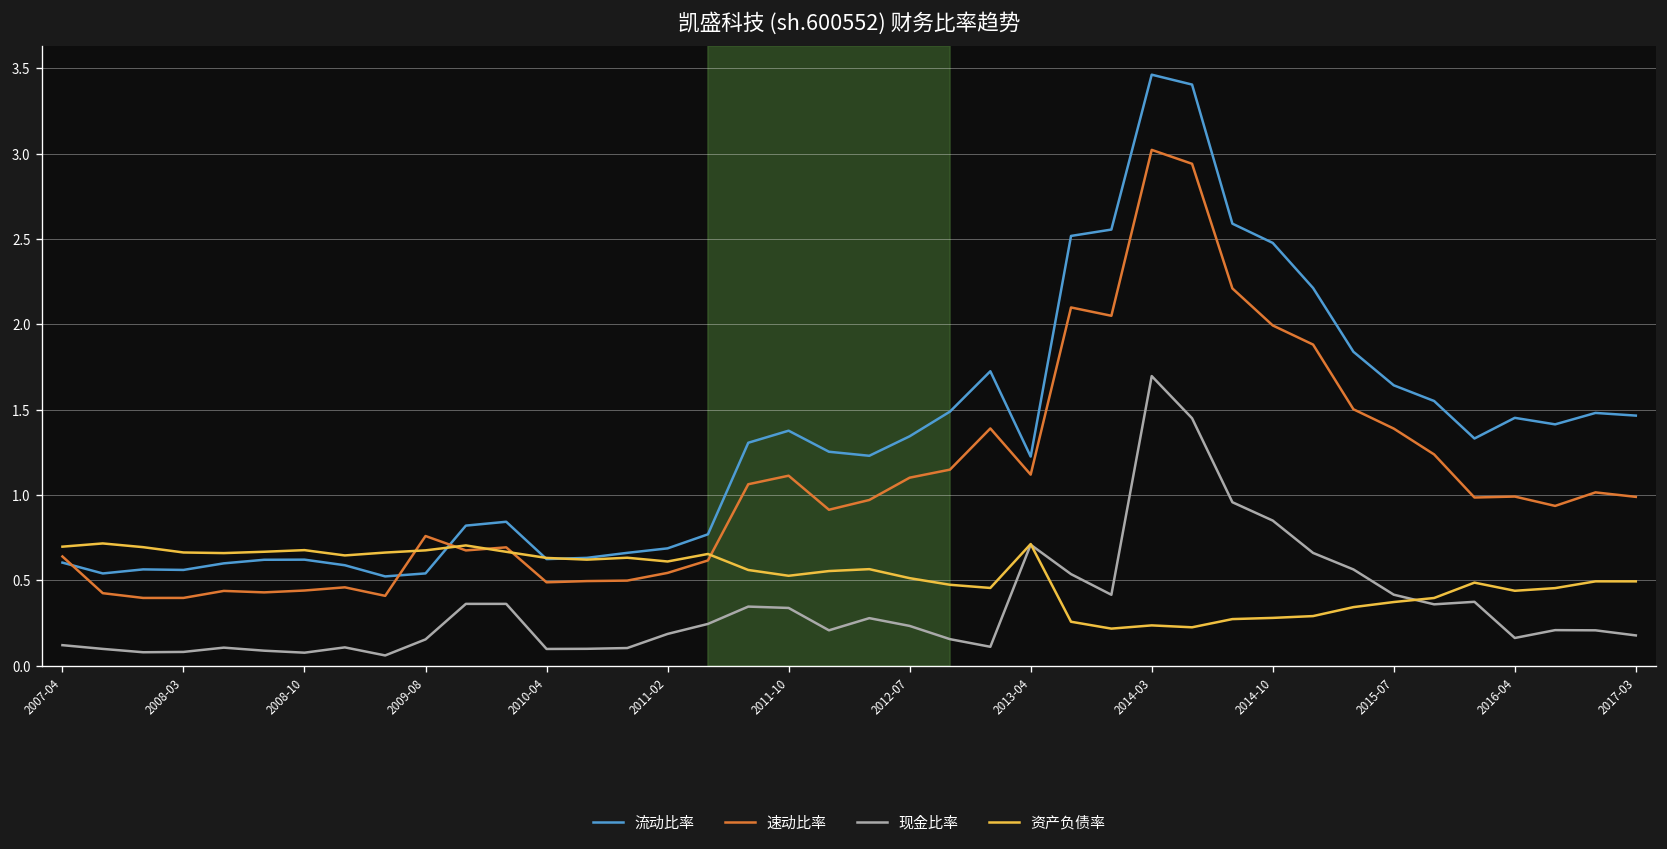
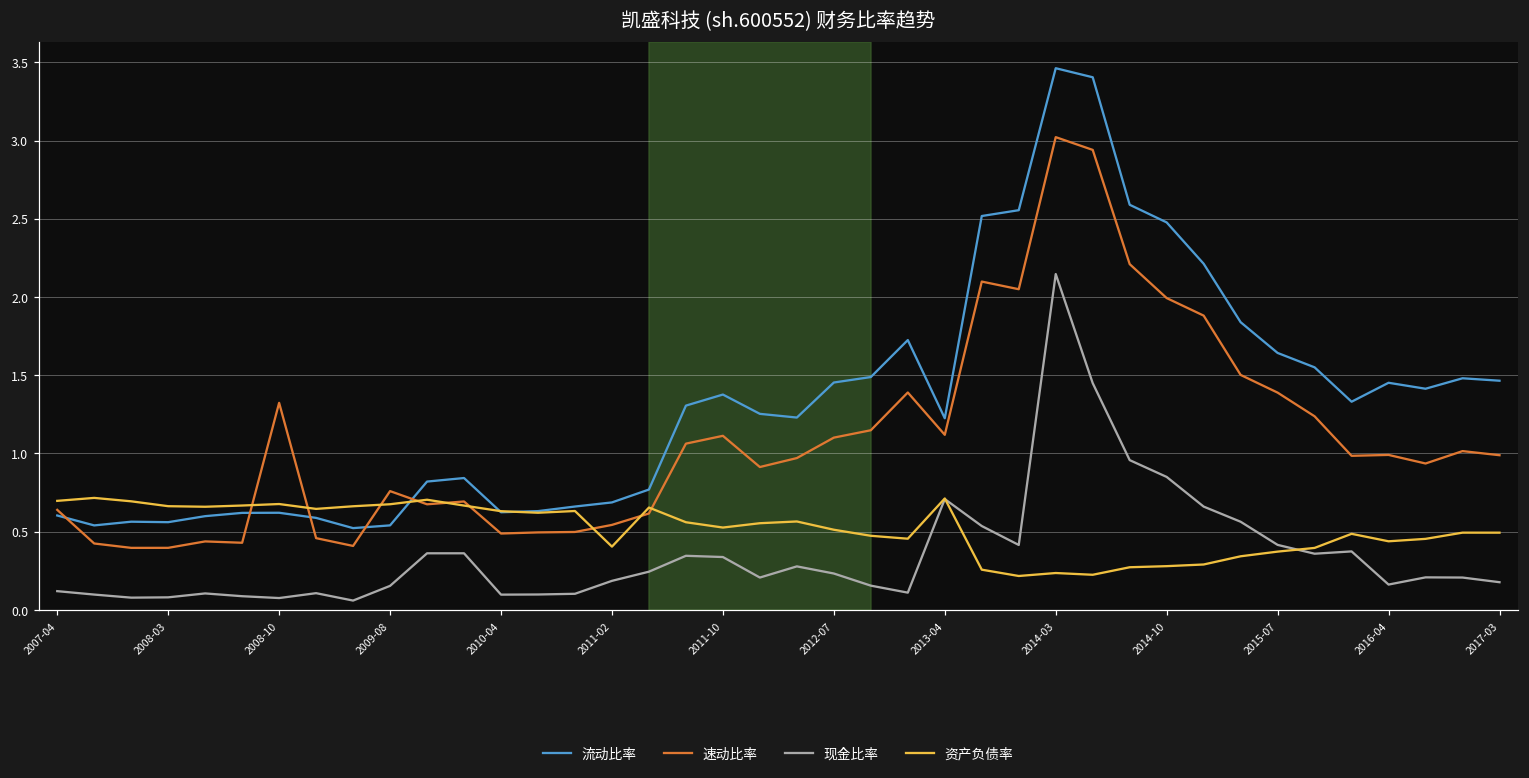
  {
    "流动比率": {
      "2007-04": 0.60,
      "2008-03": 0.56,
      "2008-10": 0.62,
      "2009-08": 0.54,
      "2011-02": 0.69,
      "2011-10": 1.38,
-     "2012-07": 1.34,
+     "2012-07": 1.45,
      "2013-04": 1.22,
      "2014-03": 3.46,
      "2014-10": 2.48,
      "2015-07": 1.64,
      "2016-04": 1.45,
      "2017-03": 1.46
    },
    "速动比率": {
      "2007-04": 0.64,
      "2008-03": 0.40,
-     "2008-10": 0.44,
+     "2008-10": 1.32,
      "2009-08": 0.76,
      "2010-04": 0.49,
      "2011-02": 0.54,
      "2011-10": 1.11,
      "2012-07": 1.10,
      "2013-04": 1.12,
      "2014-03": 3.02,
      "2014-10": 1.99,
      "2015-07": 1.39,
      "2016-04": 0.99,
      "2017-03": 0.99
    },
    "现金比率": {
      "2007-04": 0.12,
      "2008-03": 0.08,
      "2008-10": 0.08,
      "2009-08": 0.15,
      "2010-04": 0.10,
      "2011-02": 0.19,
      "2011-10": 0.34,
      "2012-07": 0.23,
-     "2014-03": 1.70,
+     "2014-03": 2.15,
      "2014-10": 0.85,
      "2015-07": 0.42,
      "2016-04": 0.16,
      "2017-03": 0.18
    },
    "资产负债率": {
      "2007-04": 0.70,
      "2008-03": 0.66,
      "2008-10": 0.68,
      "2009-08": 0.67,
-     "2011-02": 0.61,
+     "2011-02": 0.40,
      "2011-10": 0.53,
      "2012-07": 0.51,
      "2014-03": 0.24,
      "2014-10": 0.28,
      "2015-07": 0.37,
      "2016-04": 0.44,
      "2017-03": 0.49
    }
  }
